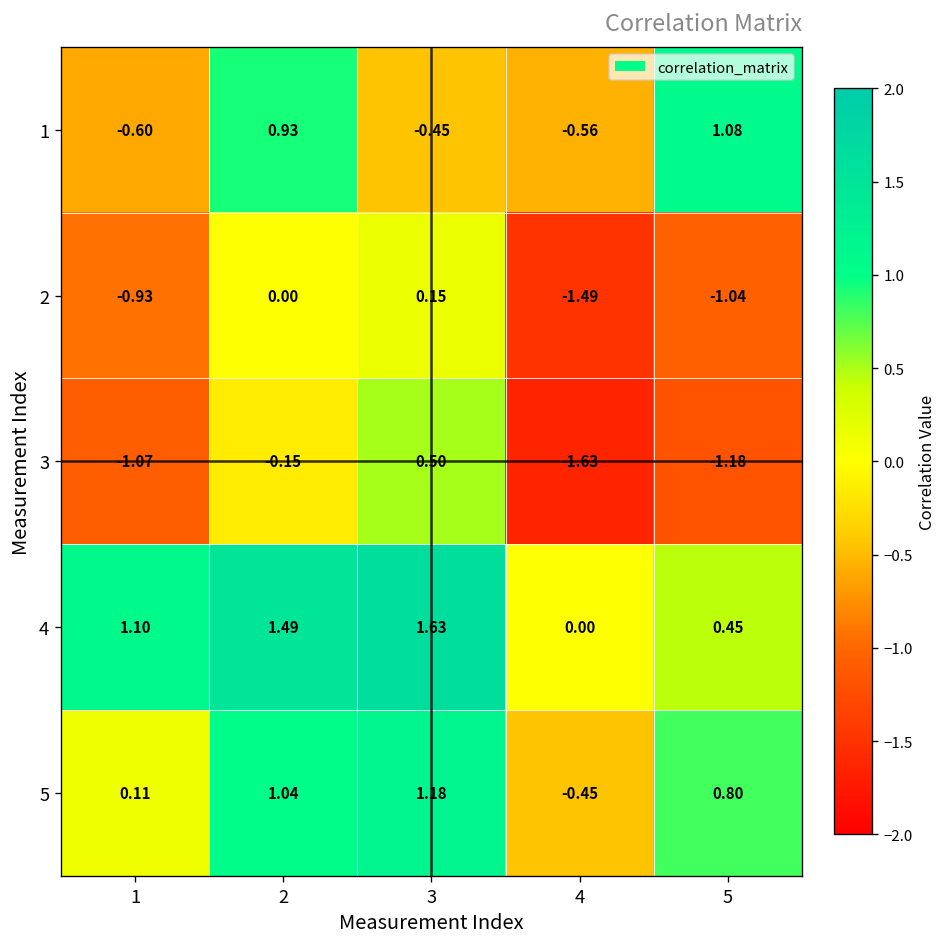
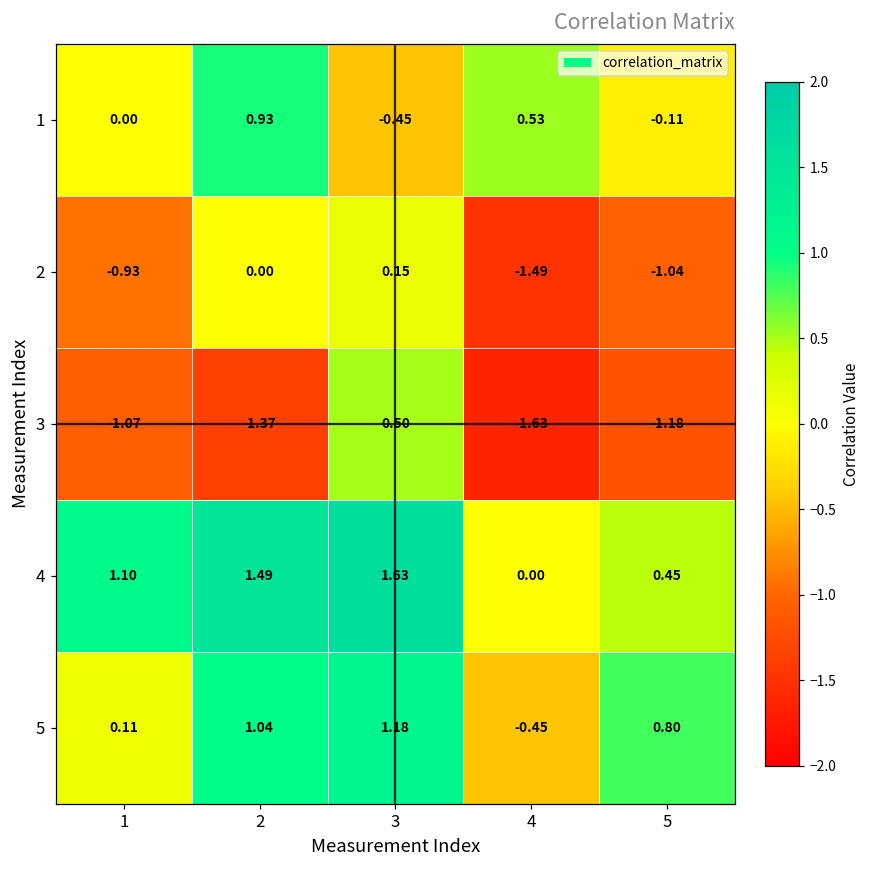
  {
    "1": {
-     "1": -0.60,
+     "1": 0.00,
      "2": 0.93,
      "3": -0.45,
-     "4": -0.56,
-     "5": 1.08
+     "4": 0.53,
+     "5": -0.11
    },
    "2": {
      "1": -0.93,
      "2": 0.00,
      "3": 0.15,
      "4": -1.49,
      "5": -1.04
    },
    "3": {
      "1": -1.07,
-     "2": -0.15,
+     "2": -1.37,
      "3": 0.50,
      "4": -1.63,
      "5": -1.18
    },
    "4": {
      "1": 1.10,
      "2": 1.49,
      "3": 1.63,
      "4": 0.00,
      "5": 0.45
    },
    "5": {
      "1": 0.11,
      "2": 1.04,
      "3": 1.18,
      "4": -0.45,
      "5": 0.80
    }
  }
